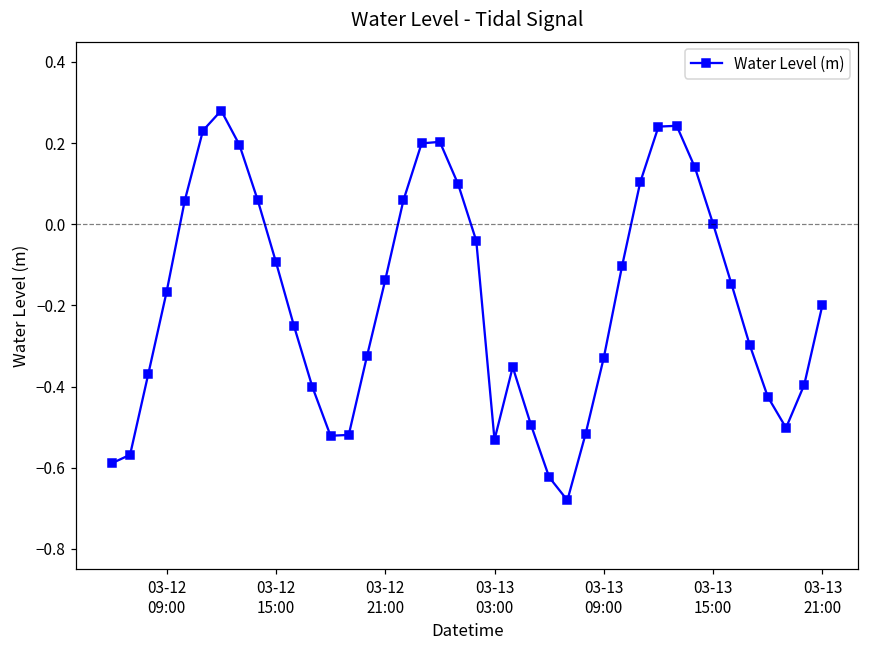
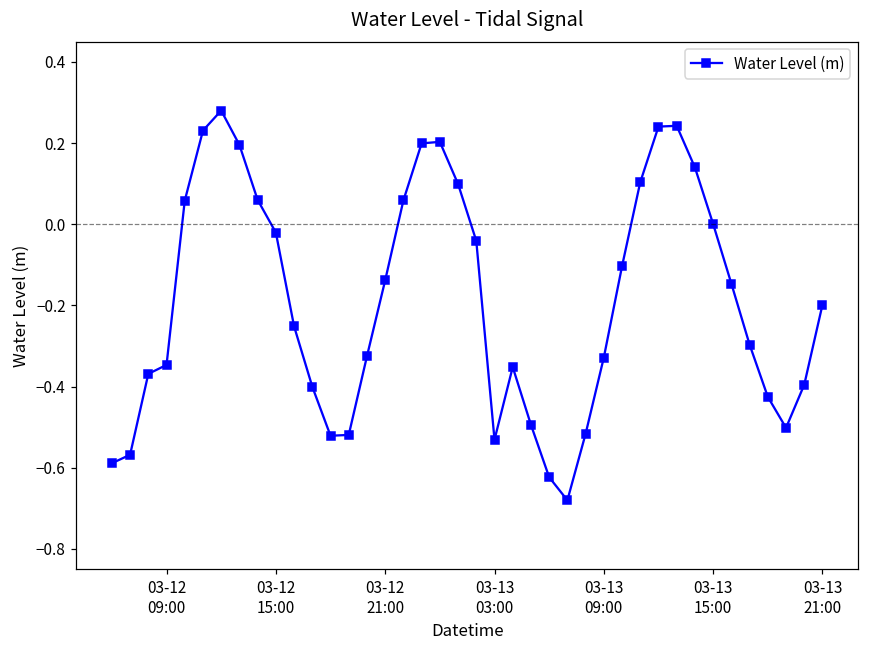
  {
-   "03-12 09:00": -0.17,
-   "03-12 15:00": -0.09,
+   "03-12 09:00": -0.35,
+   "03-12 15:00": -0.02,
    "03-12 21:00": -0.14,
    "03-13 03:00": -0.53,
    "03-13 09:00": -0.33,
    "03-13 15:00": 0.00,
    "03-13 21:00": -0.20
  }
